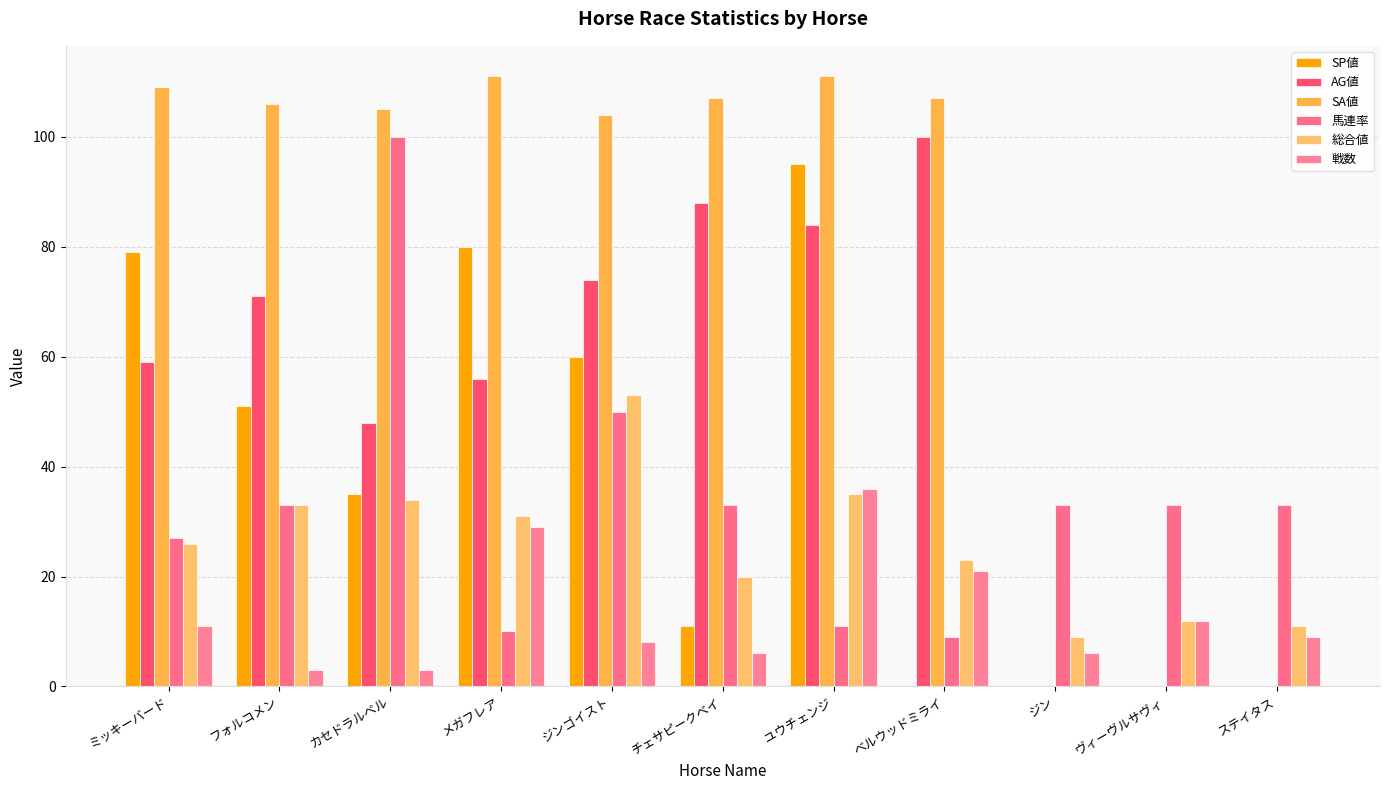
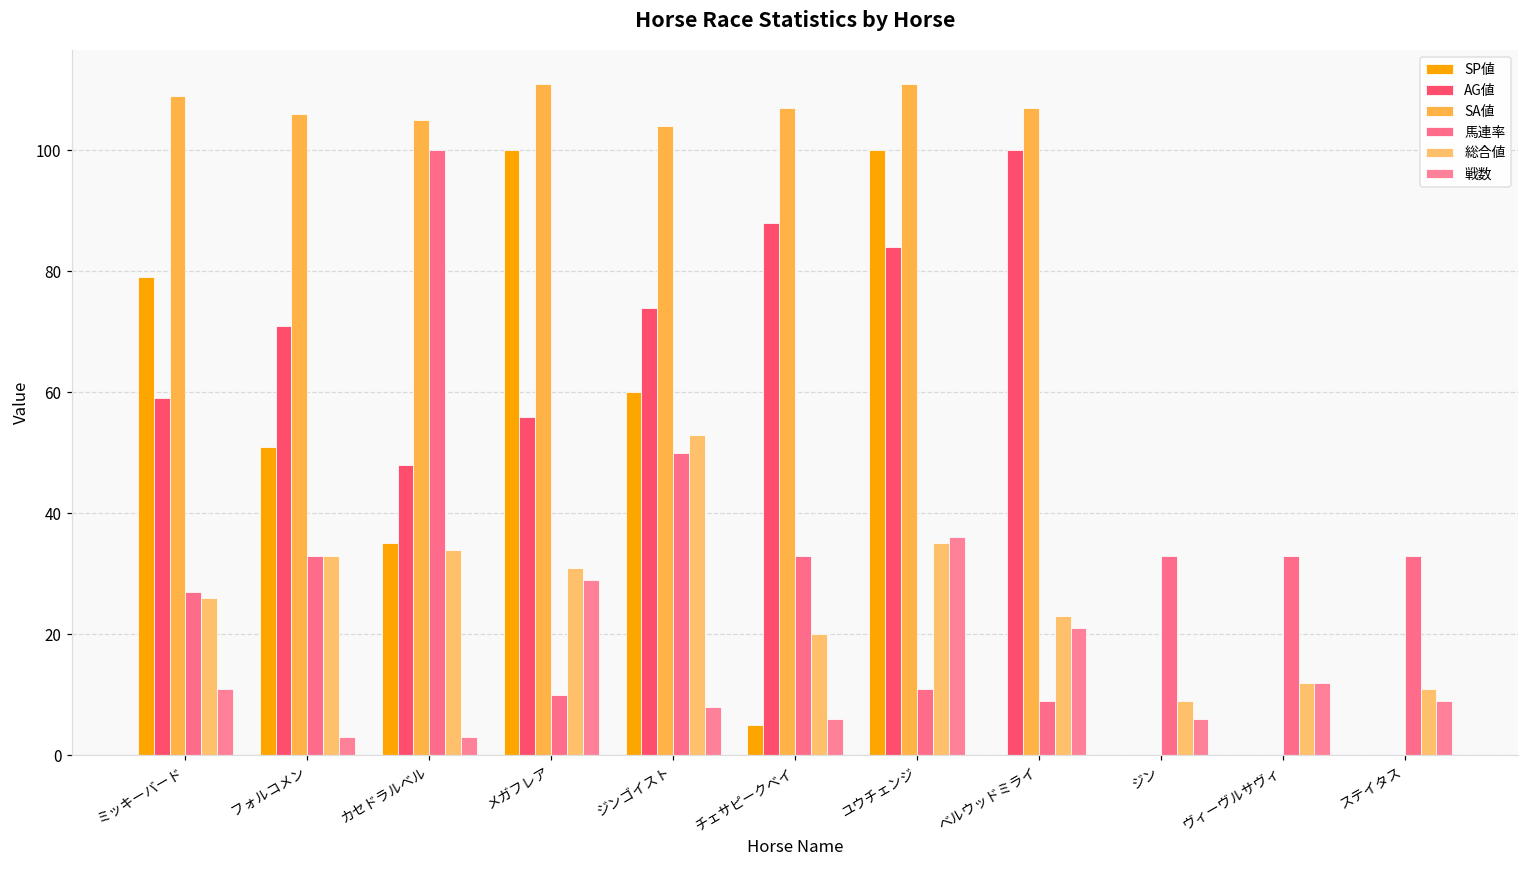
  {
    "SP値": {
      "ミッキーバード": 79,
      "フォルコメン": 51,
      "カセドラルベル": 35,
-     "メガフレア": 80,
+     "メガフレア": 100,
      "ジンゴイスト": 60,
-     "チェサピークベイ": 11,
-     "ユウチェンジ": 95,
+     "チェサピークベイ": 5,
+     "ユウチェンジ": 100,
      "ベルウッドミライ": 0,
      "ジン": 0,
      "ヴィーヴルサヴィ": 0,
      "ステイタス": 0
    }
  }
